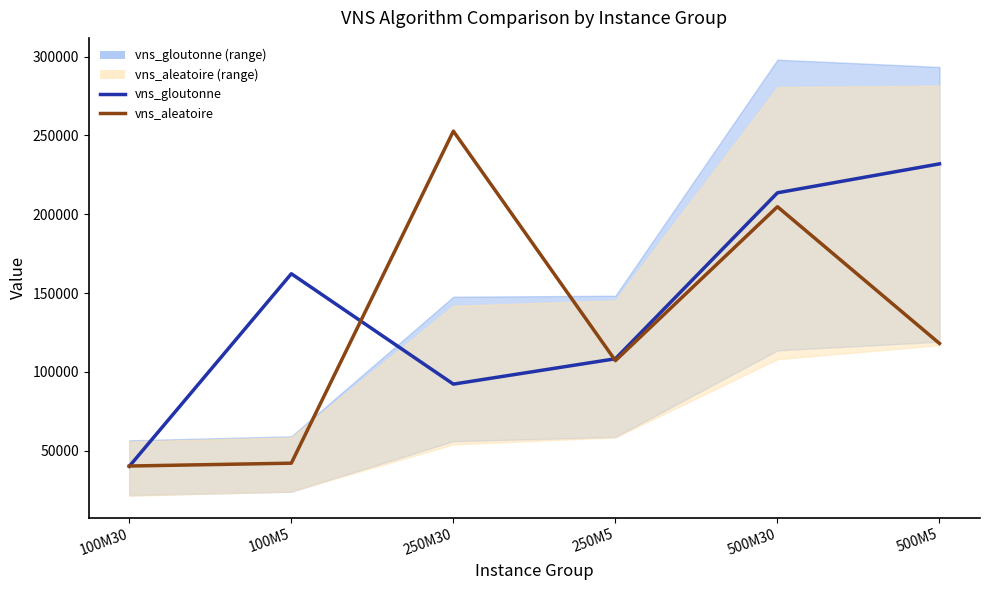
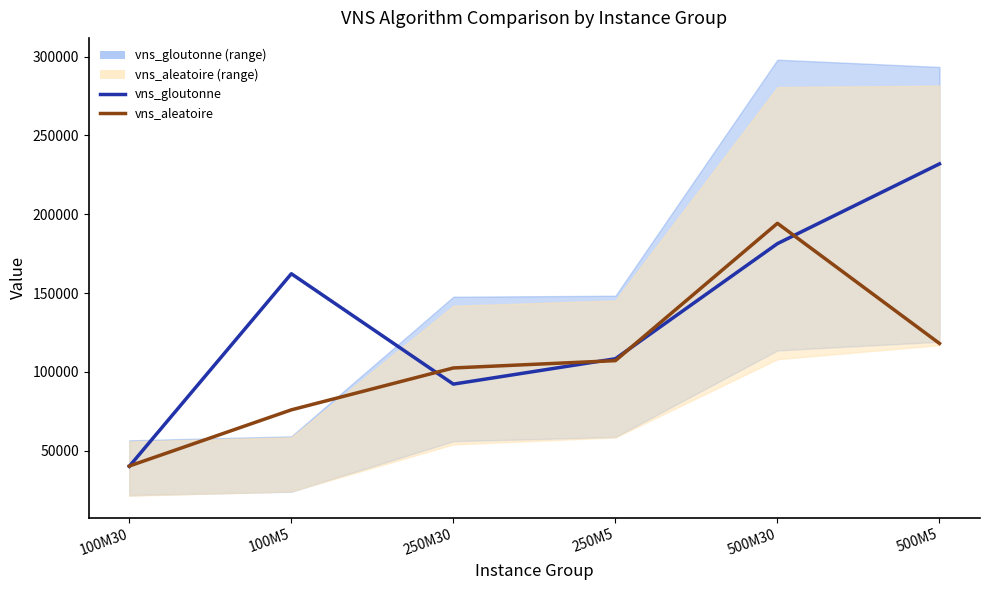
  {
    "vns_gloutonne": {
      "100M5": 162000,
      "250M30": 92000,
-     "500M30": 214000,
+     "500M30": 181000,
      "500M5": 232000
    },
    "vns_aleatoire": {
-     "100M5": 42000,
-     "250M30": 253000,
-     "500M30": 205000,
+     "100M5": 76000,
+     "250M30": 102000,
+     "500M30": 194000,
      "500M5": 118000
    }
  }
